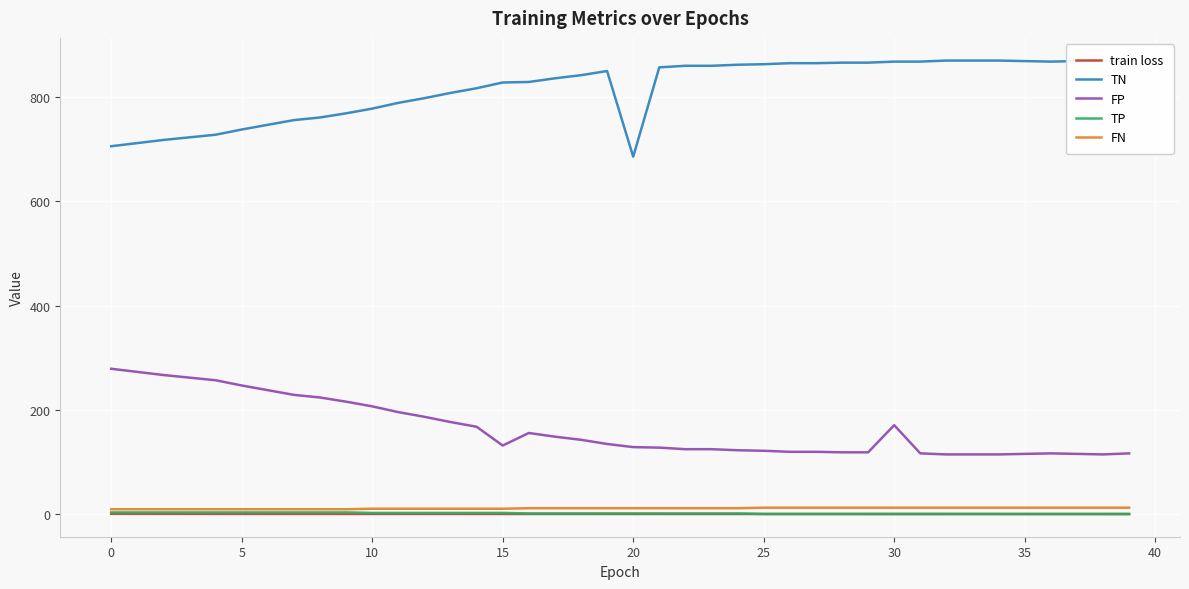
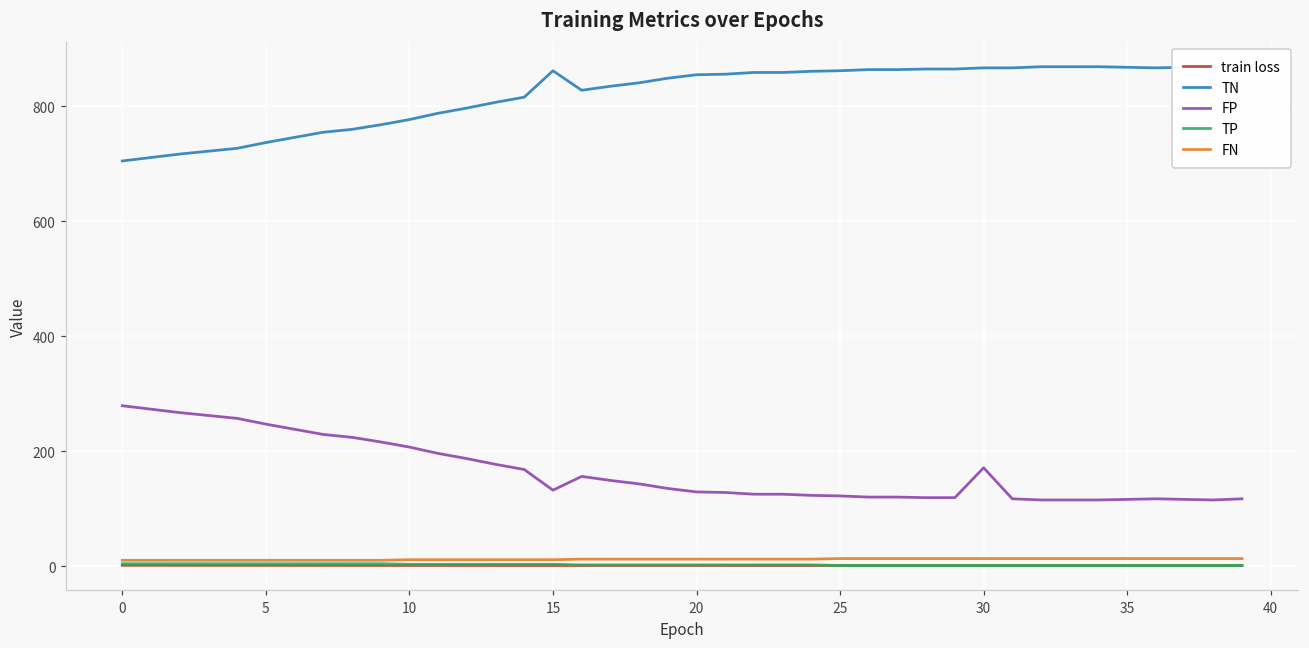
  {
    "TN": {
      "0": 710,
      "5": 740,
      "10": 780,
-     "15": 830,
-     "20": 690,
+     "15": 860,
+     "20": 860,
      "25": 860,
      "30": 870,
      "35": 870
    },
    "FP": {
      "0": 280,
      "5": 250,
      "10": 210,
      "15": 130,
      "20": 130,
      "25": 120,
      "30": 170,
      "35": 120
    },
    "FN": {
      "0": 10,
      "5": 10,
      "10": 10,
      "15": 10,
      "20": 10,
      "25": 10,
      "30": 10,
      "35": 10
    }
  }
